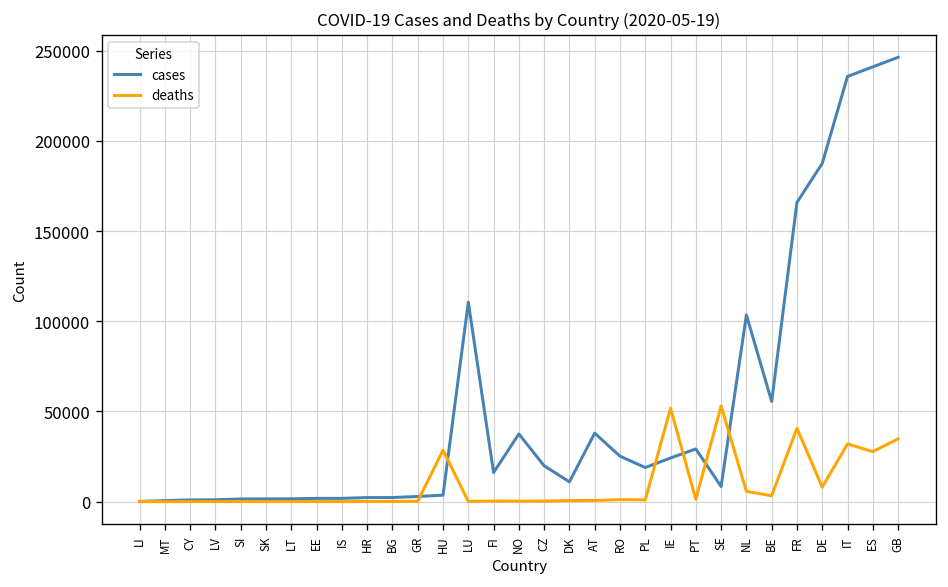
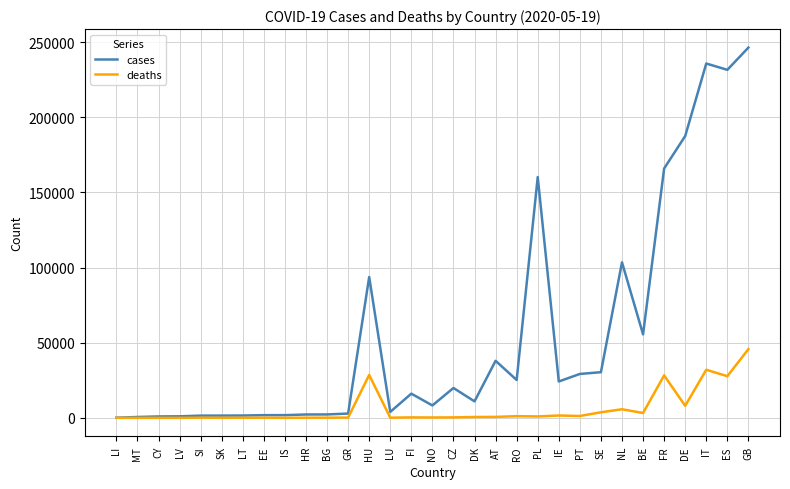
  {
    "cases": {
      "IS": 2000,
      "HR": 2000,
      "BG": 2000,
      "GR": 3000,
-     "HU": 4000,
-     "LU": 111000,
+     "HU": 94000,
+     "LU": 4000,
      "FI": 16000,
-     "NO": 38000,
+     "NO": 8000,
      "CZ": 20000,
      "DK": 11000,
      "AT": 38000,
      "RO": 25000,
-     "PL": 19000,
+     "PL": 160000,
      "IE": 24000,
      "PT": 29000,
-     "SE": 8000,
+     "SE": 30000,
      "NL": 103000,
      "BE": 56000,
      "FR": 166000,
      "DE": 188000,
      "IT": 236000,
-     "ES": 241000,
+     "ES": 232000,
      "GB": 246000
    },
    "deaths": {
      "IS": 0,
      "HR": 0,
      "BG": 0,
      "GR": 0,
      "HU": 29000,
      "LU": 0,
      "FI": 0,
      "NO": 0,
      "CZ": 0,
      "DK": 1000,
      "AT": 1000,
      "RO": 1000,
      "PL": 1000,
-     "IE": 52000,
+     "IE": 2000,
      "PT": 1000,
-     "SE": 53000,
+     "SE": 4000,
      "NL": 6000,
      "BE": 3000,
-     "FR": 41000,
+     "FR": 28000,
      "DE": 8000,
      "IT": 32000,
      "ES": 28000,
-     "GB": 35000
+     "GB": 46000
    }
  }
